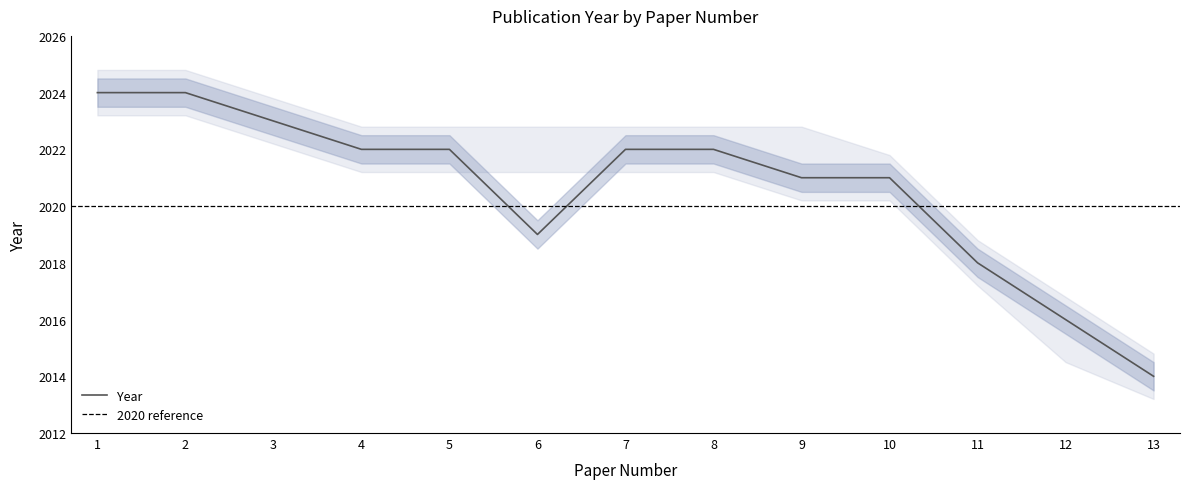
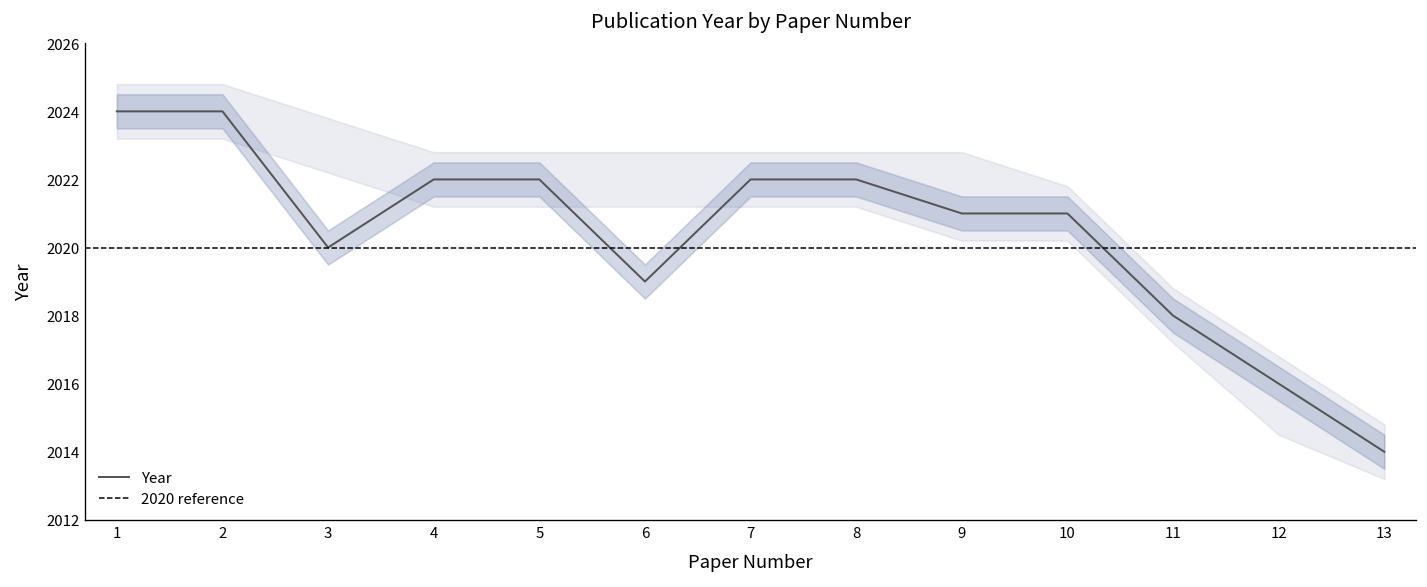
  {
    "Year": {
      "1": 2024,
      "2": 2024,
-     "3": 2023,
+     "3": 2020,
      "4": 2022,
      "5": 2022,
      "6": 2019,
      "7": 2022,
      "8": 2022,
      "9": 2021,
      "10": 2021,
      "11": 2018,
      "12": 2016,
      "13": 2014
    }
  }
